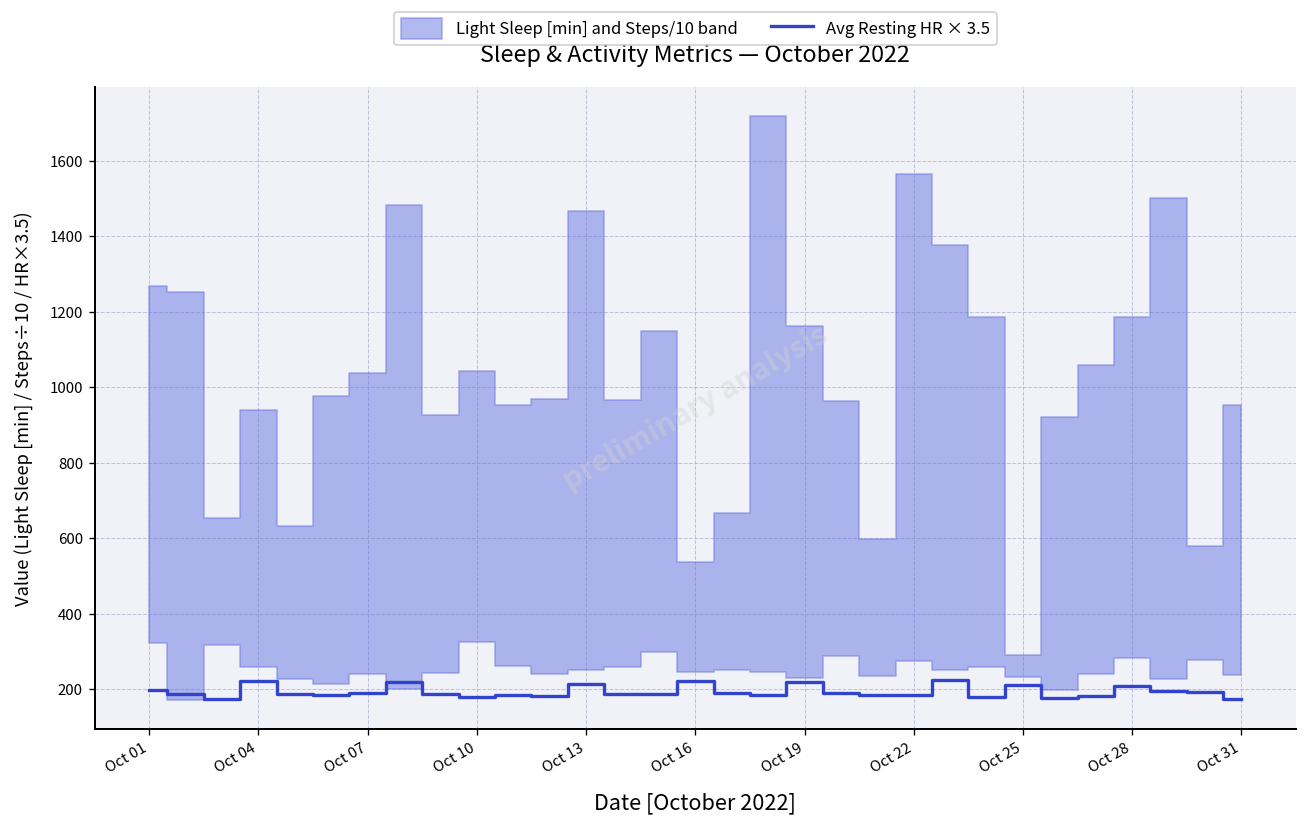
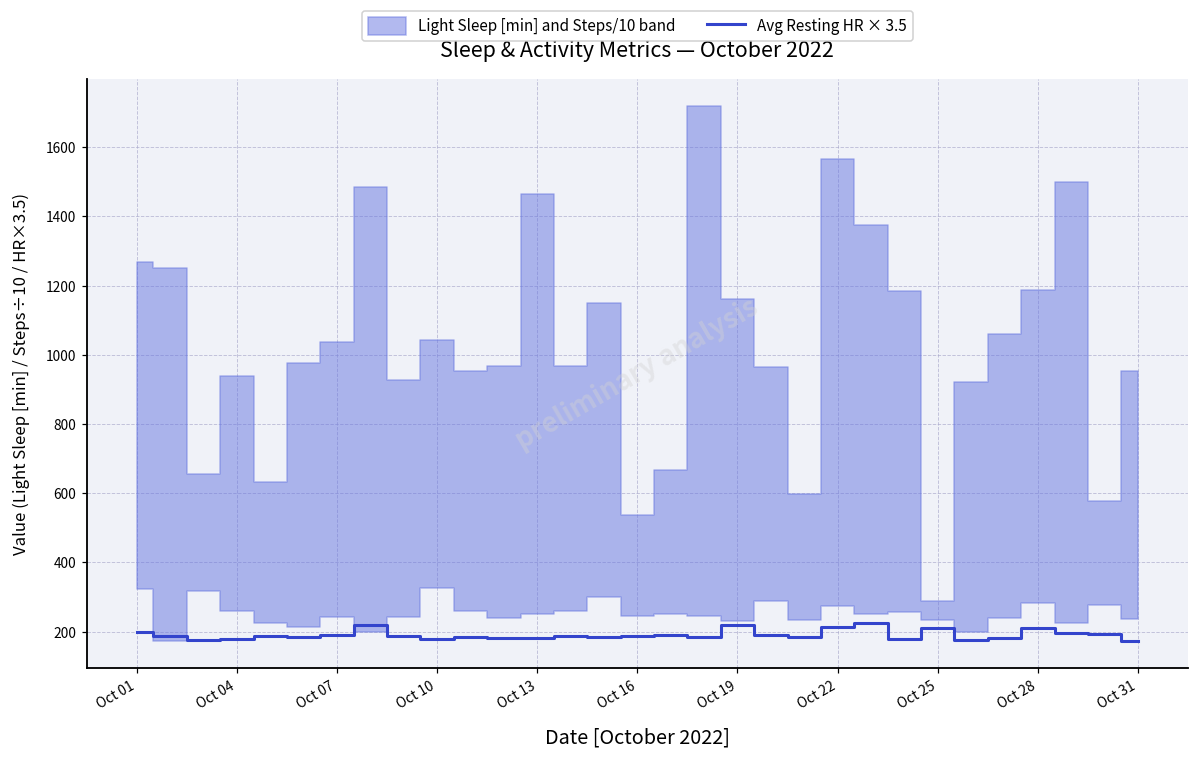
  {
    "Avg Resting HR × 3.5": {
      "Oct 01": 200,
-     "Oct 04": 220,
+     "Oct 04": 180,
      "Oct 07": 190,
      "Oct 10": 180,
-     "Oct 13": 210,
-     "Oct 16": 220,
+     "Oct 13": 180,
+     "Oct 16": 190,
      "Oct 19": 220,
-     "Oct 22": 180,
+     "Oct 22": 210,
      "Oct 25": 210,
      "Oct 28": 210,
      "Oct 31": 170
    }
  }
